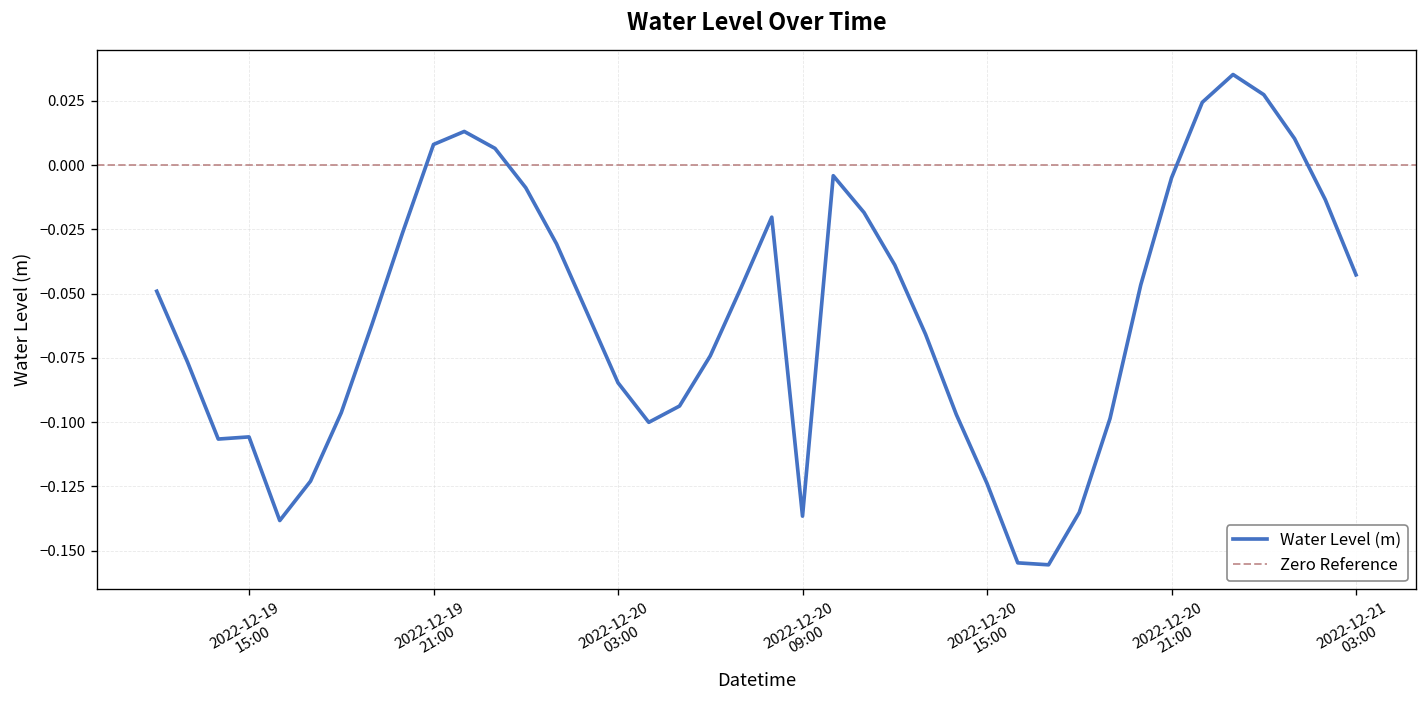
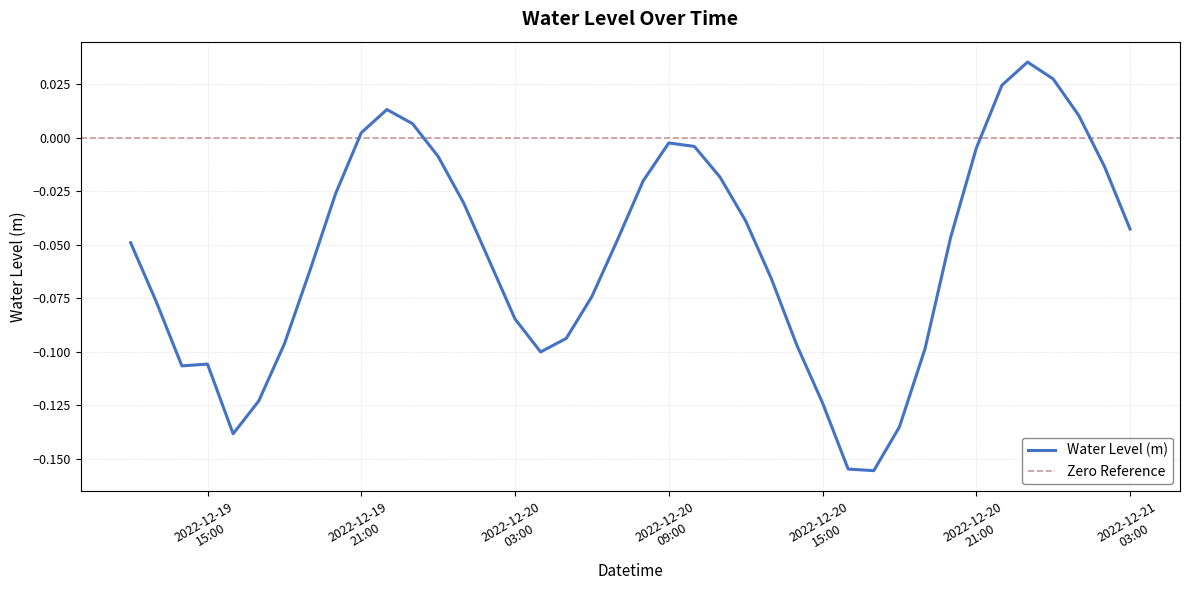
  {
    "2022-12-19 15:00": -0.106,
-   "2022-12-19 21:00": 0.008,
+   "2022-12-19 21:00": 0.002,
    "2022-12-20 03:00": -0.085,
-   "2022-12-20 09:00": -0.137,
+   "2022-12-20 09:00": -0.003,
    "2022-12-20 15:00": -0.124,
    "2022-12-20 21:00": -0.005,
    "2022-12-21 03:00": -0.043
  }
